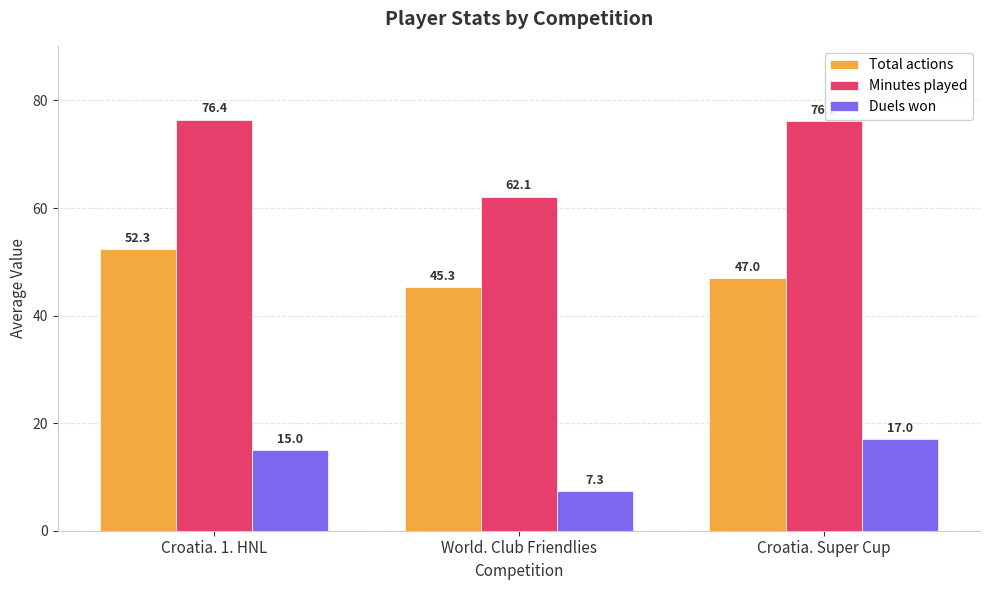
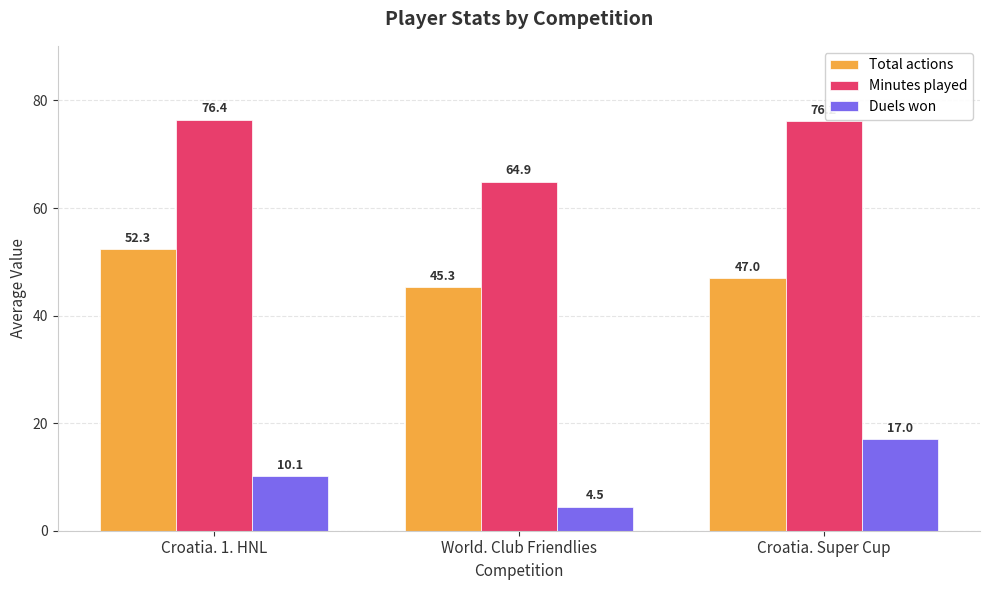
  {
    "Total actions": {
      "Croatia. 1. HNL": 52.3,
      "World. Club Friendlies": 45.3,
      "Croatia. Super Cup": 47.0
    },
    "Minutes played": {
      "Croatia. 1. HNL": 76.4,
-     "World. Club Friendlies": 62.1
+     "World. Club Friendlies": 64.9
    },
    "Duels won": {
-     "Croatia. 1. HNL": 15.0,
-     "World. Club Friendlies": 7.3,
+     "Croatia. 1. HNL": 10.1,
+     "World. Club Friendlies": 4.5,
      "Croatia. Super Cup": 17.0
    }
  }
